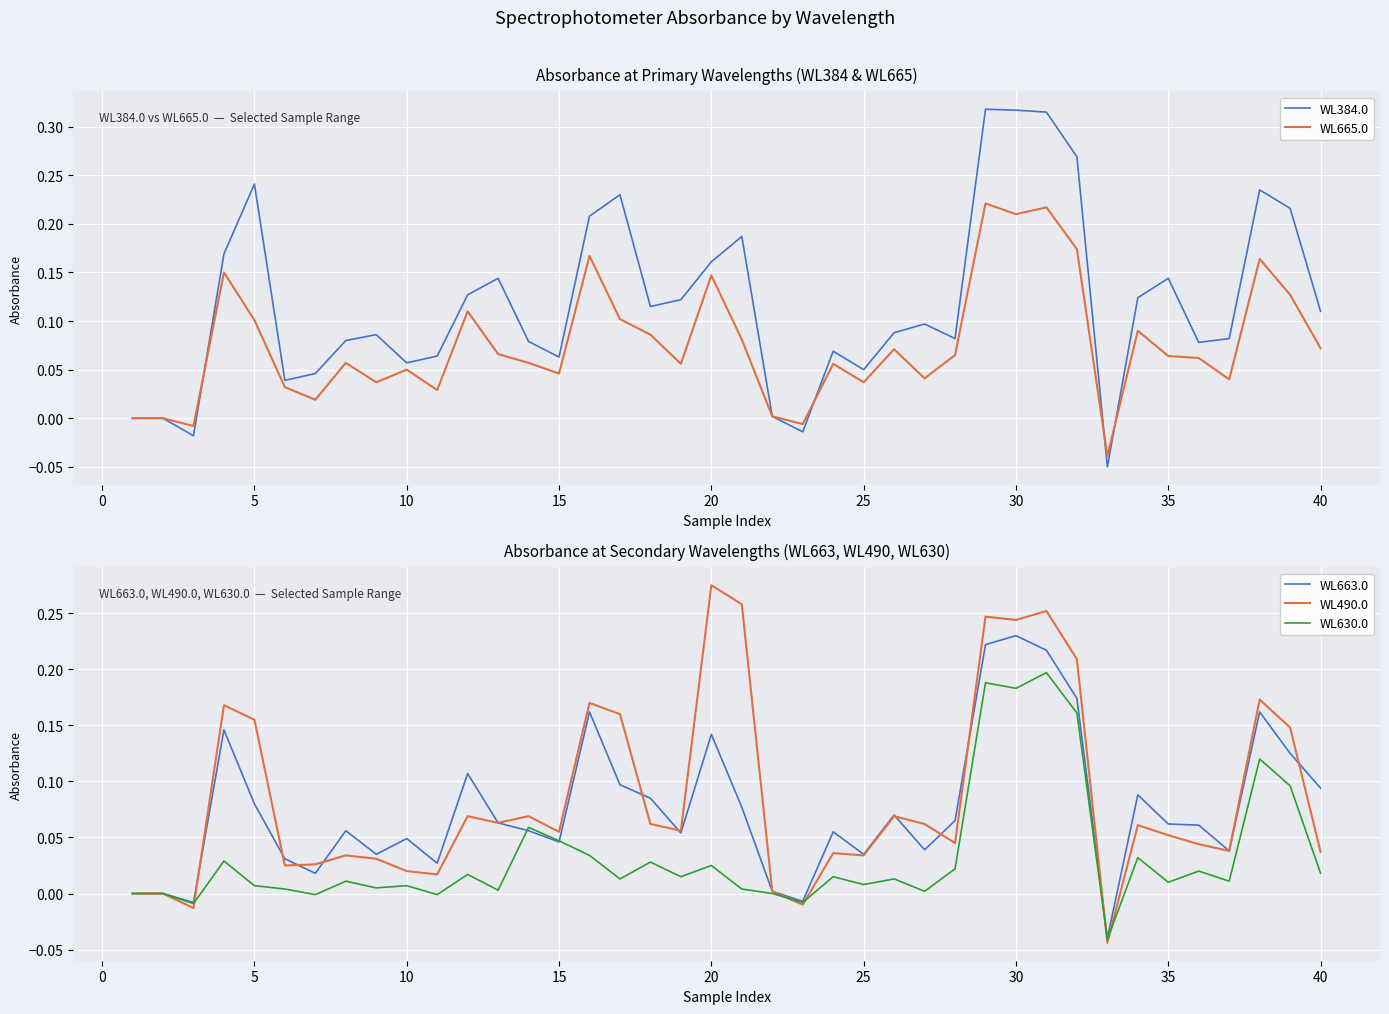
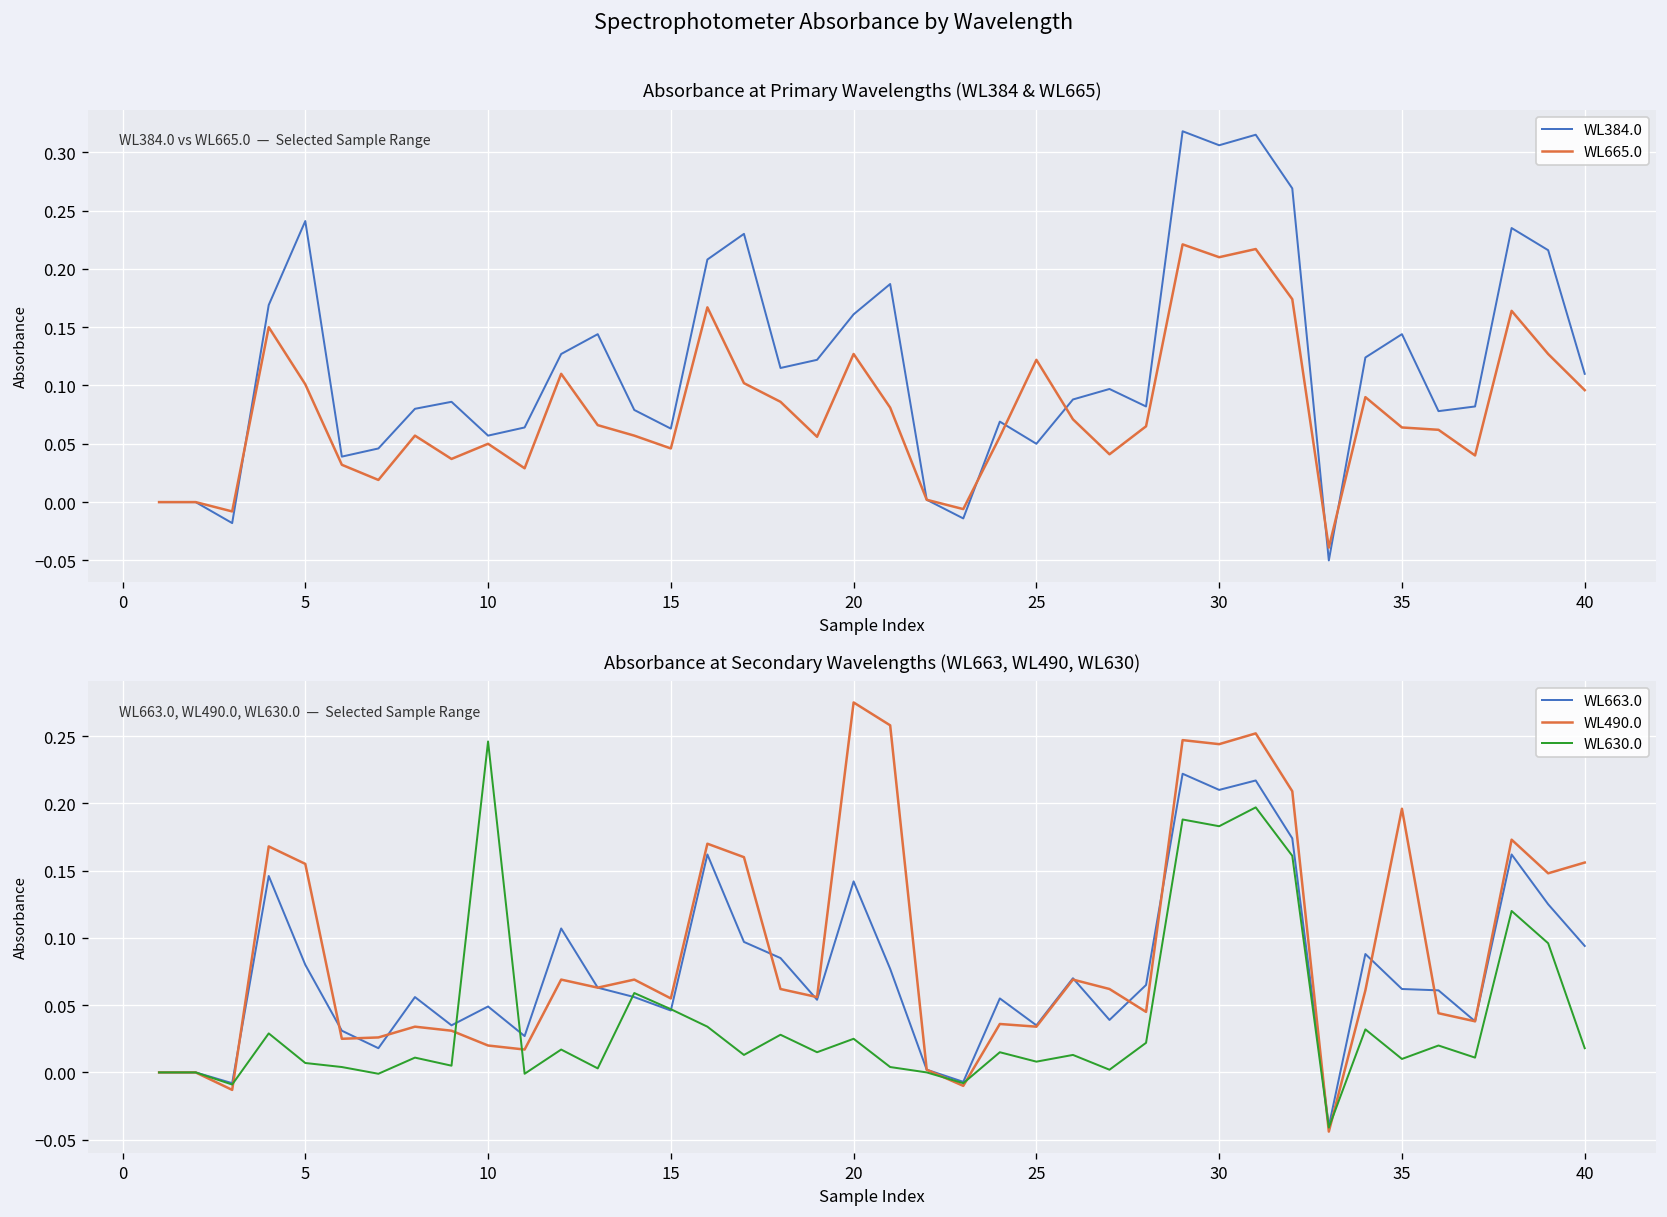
  {
    "Absorbance at Primary Wavelengths (WL384 & WL665)": {
      "WL384.0": {
        "5": 0.24,
        "10": 0.06,
        "15": 0.06,
        "20": 0.16,
        "25": 0.05,
-       "30": 0.32,
+       "30": 0.31,
        "35": 0.14,
        "40": 0.11
      },
      "WL665.0": {
        "5": 0.10,
        "10": 0.05,
        "15": 0.05,
-       "20": 0.15,
-       "25": 0.04,
+       "20": 0.13,
+       "25": 0.12,
        "30": 0.21,
        "35": 0.06,
-       "40": 0.07
+       "40": 0.10
      }
    },
    "Absorbance at Secondary Wavelengths (WL663, WL490, WL630)": {
      "WL663.0": {
        "5": 0.08,
        "10": 0.05,
        "20": 0.14,
-       "30": 0.23,
+       "30": 0.21,
        "35": 0.06,
        "40": 0.094
      },
      "WL490.0": {
        "5": 0.155,
        "10": 0.020,
        "15": 0.055,
        "20": 0.275,
        "30": 0.244,
-       "35": 0.052,
-       "40": 0.037
+       "35": 0.196,
+       "40": 0.156
      },
      "WL630.0": {
        "5": 0.007,
-       "10": 0.007,
+       "10": 0.246,
        "20": 0.025,
        "25": 0.008,
        "30": 0.183,
        "35": 0.010,
        "40": 0.018
      }
    }
  }
